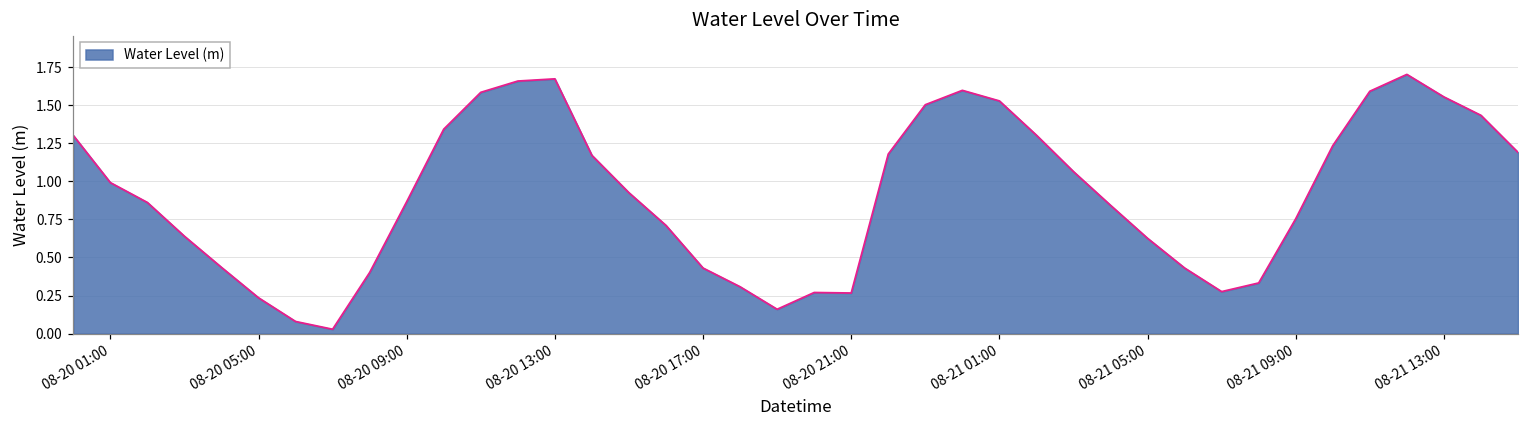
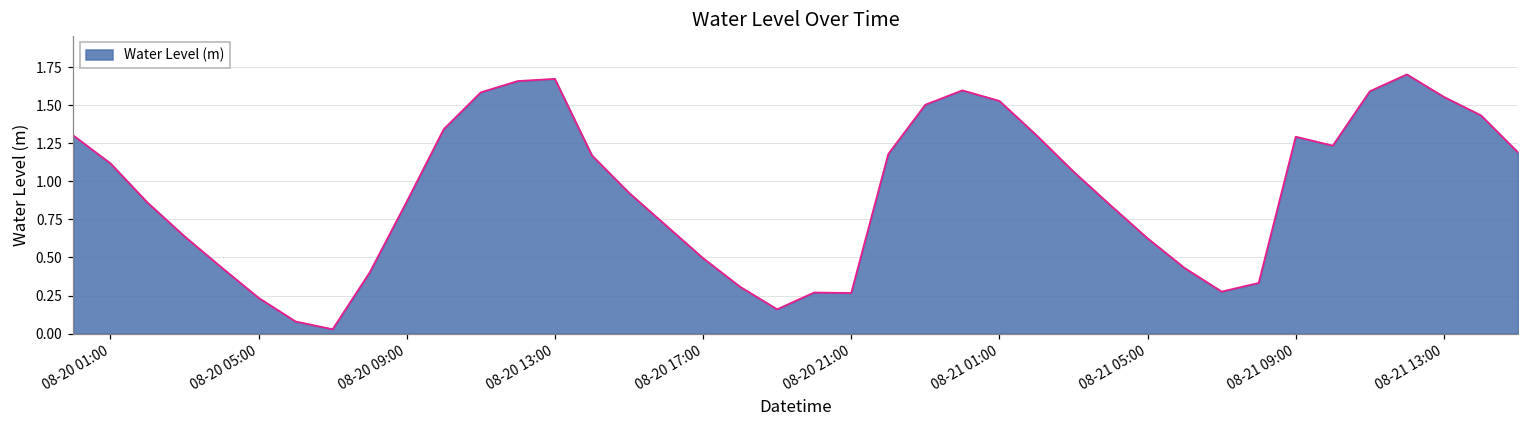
  {
-   "08-20 01:00": 0.99,
+   "08-20 01:00": 1.12,
    "08-20 05:00": 0.23,
    "08-20 09:00": 0.87,
    "08-20 13:00": 1.67,
-   "08-20 17:00": 0.43,
+   "08-20 17:00": 0.50,
    "08-20 21:00": 0.27,
    "08-21 01:00": 1.53,
    "08-21 05:00": 0.63,
-   "08-21 09:00": 0.75,
+   "08-21 09:00": 1.29,
    "08-21 13:00": 1.56
  }
